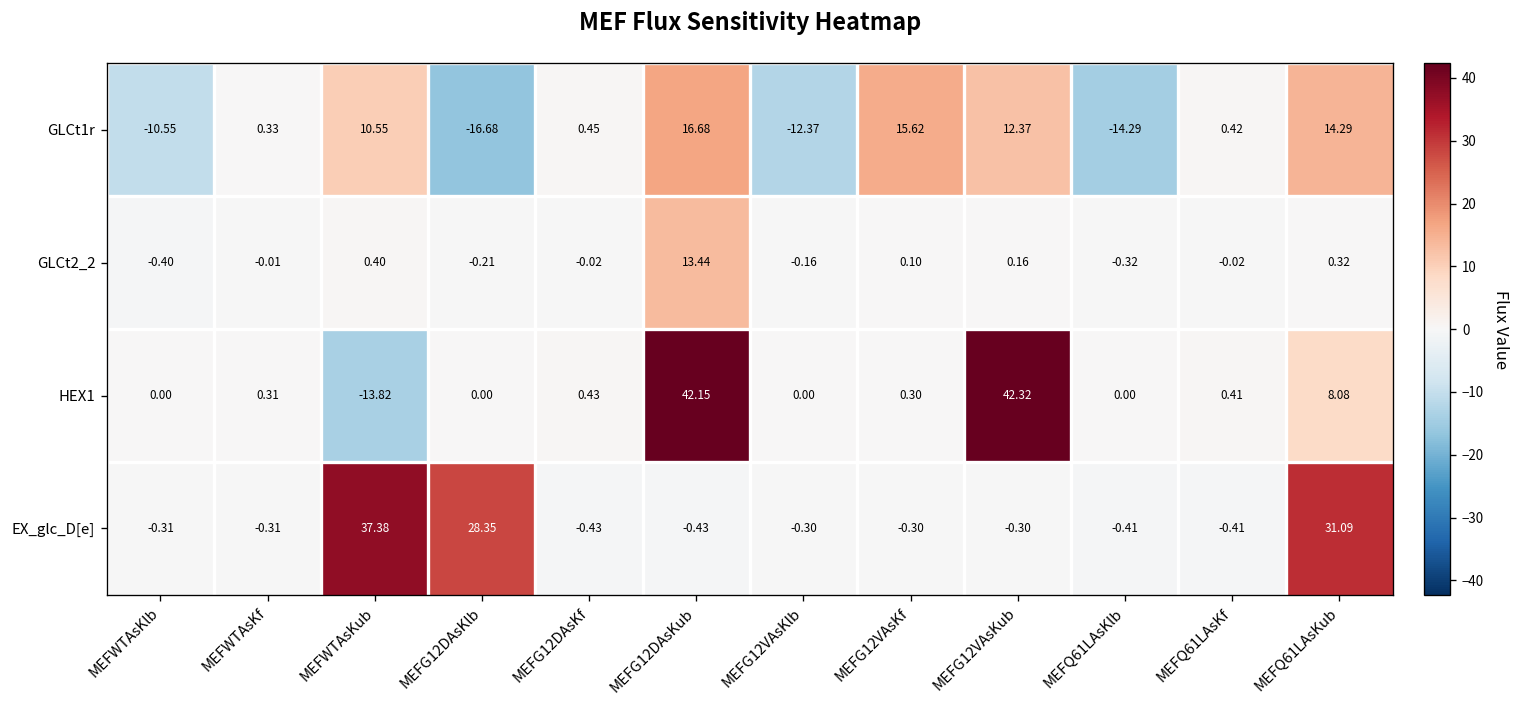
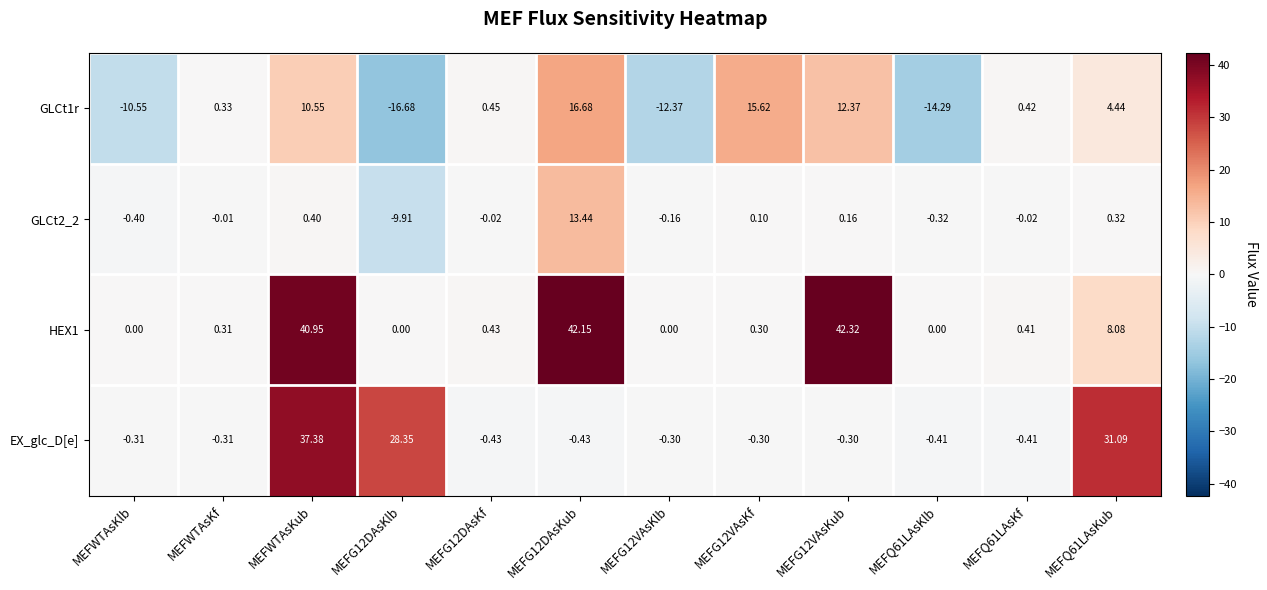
  {
    "GLCt1r": {
      "MEFWTAsKlb": -10.55,
      "MEFWTAsKf": 0.33,
      "MEFWTAsKub": 10.55,
      "MEFG12DAsKlb": -16.68,
      "MEFG12DAsKf": 0.45,
      "MEFG12DAsKub": 16.68,
      "MEFG12VAsKlb": -12.37,
      "MEFG12VAsKf": 15.62,
      "MEFG12VAsKub": 12.37,
      "MEFQ61LAsKlb": -14.29,
      "MEFQ61LAsKf": 0.42,
-     "MEFQ61LAsKub": 14.29
+     "MEFQ61LAsKub": 4.44
    },
    "GLCt2_2": {
      "MEFWTAsKlb": -0.40,
      "MEFWTAsKf": -0.01,
      "MEFWTAsKub": 0.40,
-     "MEFG12DAsKlb": -0.21,
+     "MEFG12DAsKlb": -9.91,
      "MEFG12DAsKf": -0.02,
      "MEFG12DAsKub": 13.44,
      "MEFG12VAsKlb": -0.16,
      "MEFG12VAsKf": 0.10,
      "MEFG12VAsKub": 0.16,
      "MEFQ61LAsKlb": -0.32,
      "MEFQ61LAsKf": -0.02,
      "MEFQ61LAsKub": 0.32
    },
    "HEX1": {
      "MEFWTAsKlb": 0.00,
      "MEFWTAsKf": 0.31,
-     "MEFWTAsKub": -13.82,
+     "MEFWTAsKub": 40.95,
      "MEFG12DAsKlb": 0.00,
      "MEFG12DAsKf": 0.43,
      "MEFG12DAsKub": 42.15,
      "MEFG12VAsKlb": 0.00,
      "MEFG12VAsKf": 0.30,
      "MEFG12VAsKub": 42.32,
      "MEFQ61LAsKlb": 0.00,
      "MEFQ61LAsKf": 0.41,
      "MEFQ61LAsKub": 8.08
    },
    "EX_glc_D[e]": {
      "MEFWTAsKlb": -0.31,
      "MEFWTAsKf": -0.31,
      "MEFWTAsKub": 37.38,
      "MEFG12DAsKlb": 28.35,
      "MEFG12DAsKf": -0.43,
      "MEFG12DAsKub": -0.43,
      "MEFG12VAsKlb": -0.30,
      "MEFG12VAsKf": -0.30,
      "MEFG12VAsKub": -0.30,
      "MEFQ61LAsKlb": -0.41,
      "MEFQ61LAsKf": -0.41,
      "MEFQ61LAsKub": 31.09
    }
  }
